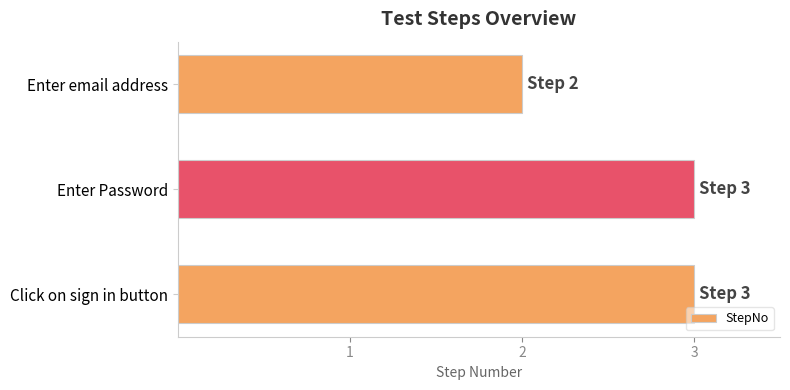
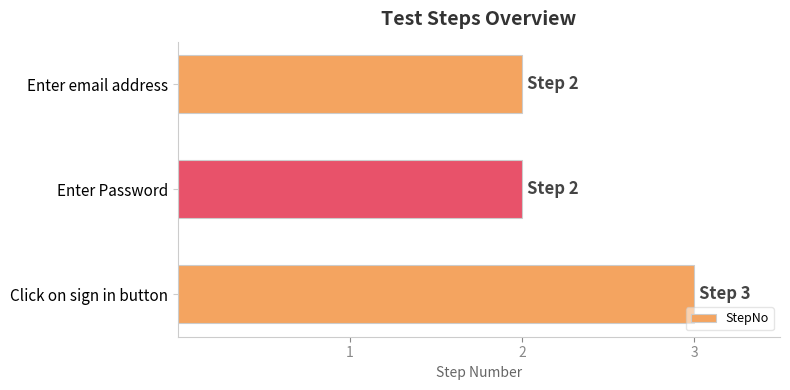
  {
    "Enter email address": 2,
-   "Enter Password": 3,
+   "Enter Password": 2,
    "Click on sign in button": 3
  }
